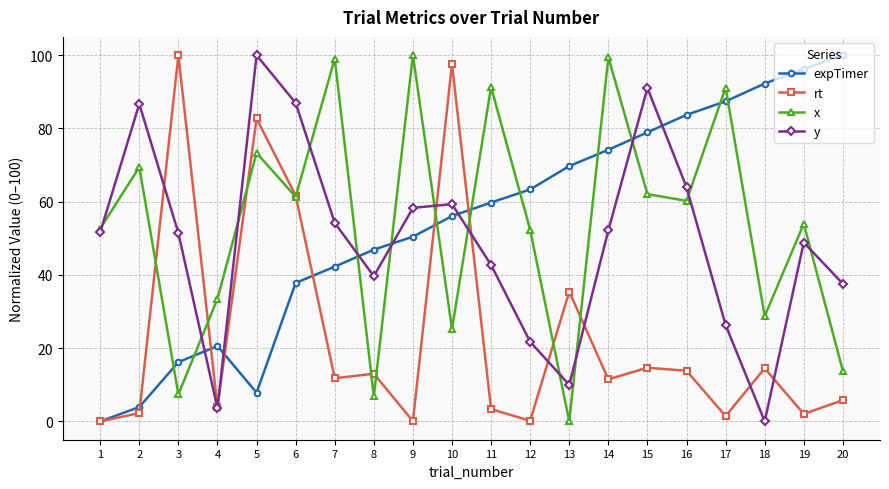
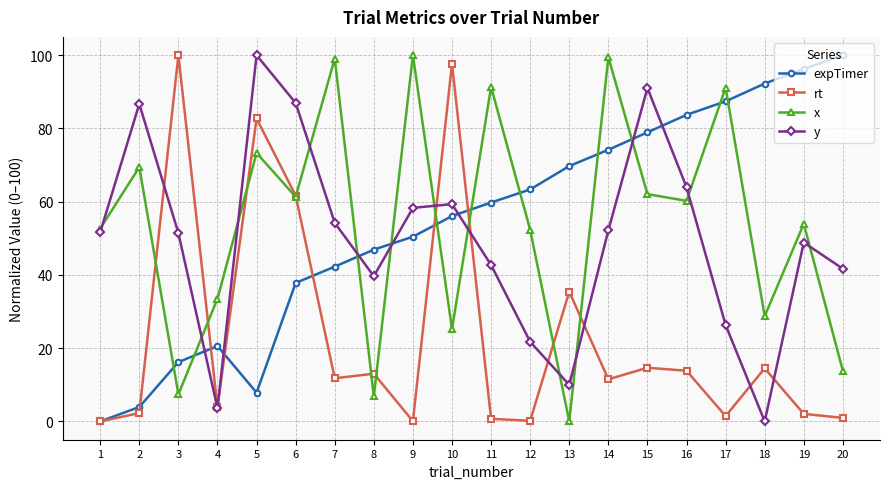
  {
    "expTimer": {
      "2": 4,
      "3": 16,
      "4": 21,
      "5": 8,
      "6": 38,
      "7": 42,
      "8": 47,
      "9": 50,
      "10": 56,
      "11": 60,
      "12": 63,
      "13": 70,
      "14": 74,
      "15": 79,
      "16": 84,
      "17": 87,
      "18": 92
    },
    "rt": {
      "2": 2,
      "3": 100,
      "5": 83,
      "7": 12,
      "8": 13,
      "9": 0,
      "10": 98,
-     "11": 3,
+     "11": 1,
      "12": 0,
      "13": 35,
      "14": 12,
      "15": 15,
      "16": 14,
      "17": 1,
      "18": 14,
      "19": 2,
-     "20": 6
+     "20": 1
    },
    "x": {
      "1": 53,
      "2": 69,
      "3": 7,
      "4": 34,
      "5": 73,
      "7": 99,
      "8": 7,
      "9": 100,
      "10": 25,
      "11": 91,
      "12": 52,
      "13": 0,
      "14": 99,
      "15": 62,
      "16": 60,
      "17": 91,
      "18": 29,
      "19": 54,
      "20": 14
    },
    "y": {
      "1": 52,
      "2": 87,
      "3": 51,
      "5": 100,
      "6": 87,
      "7": 54,
      "8": 40,
      "9": 58,
      "10": 59,
      "11": 43,
      "12": 22,
      "13": 10,
      "14": 52,
      "15": 91,
      "16": 64,
      "17": 26,
      "18": 0,
      "19": 49,
-     "20": 38
+     "20": 42
    }
  }
